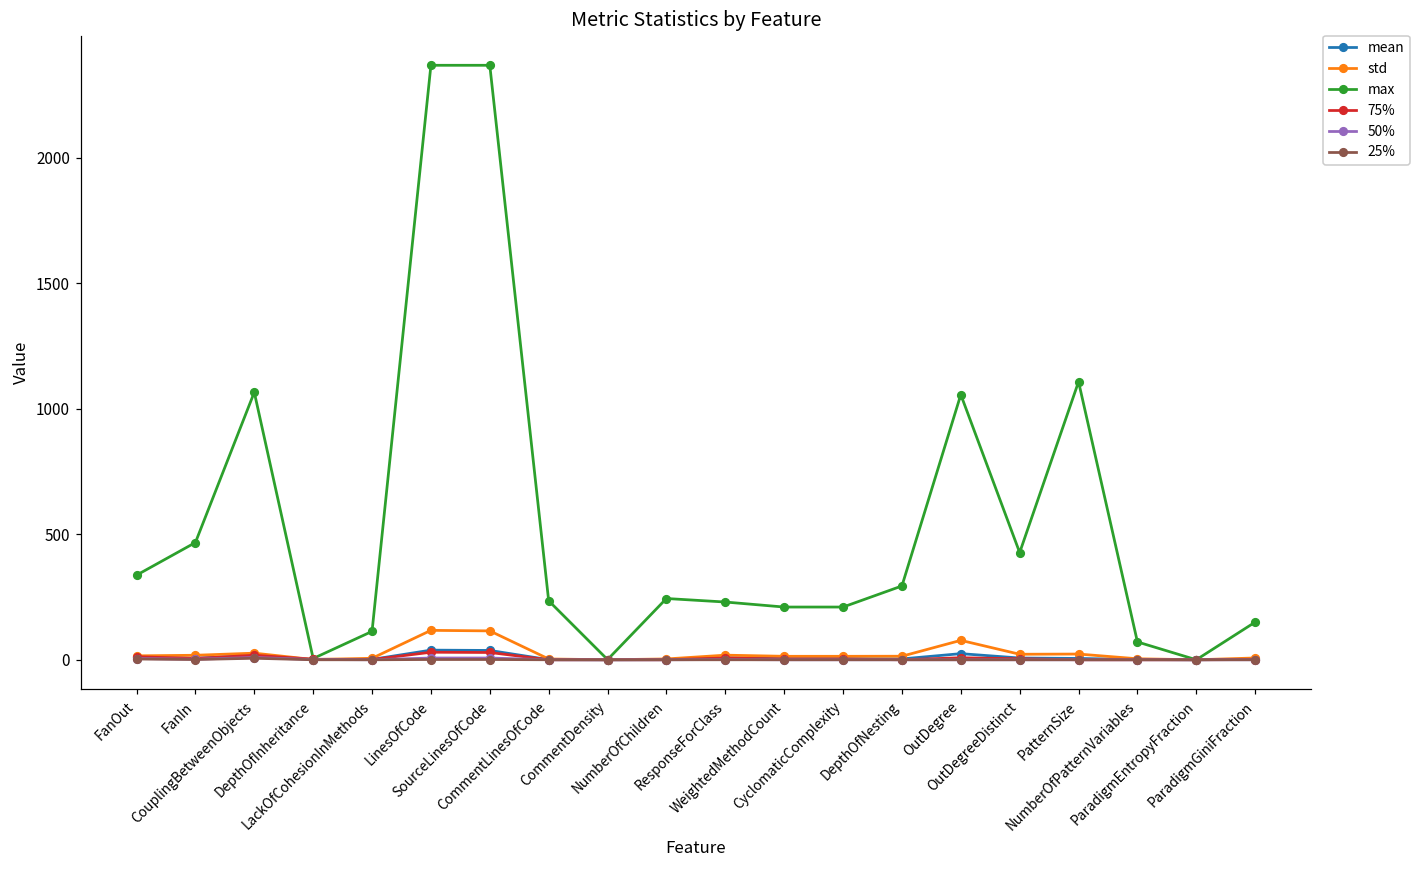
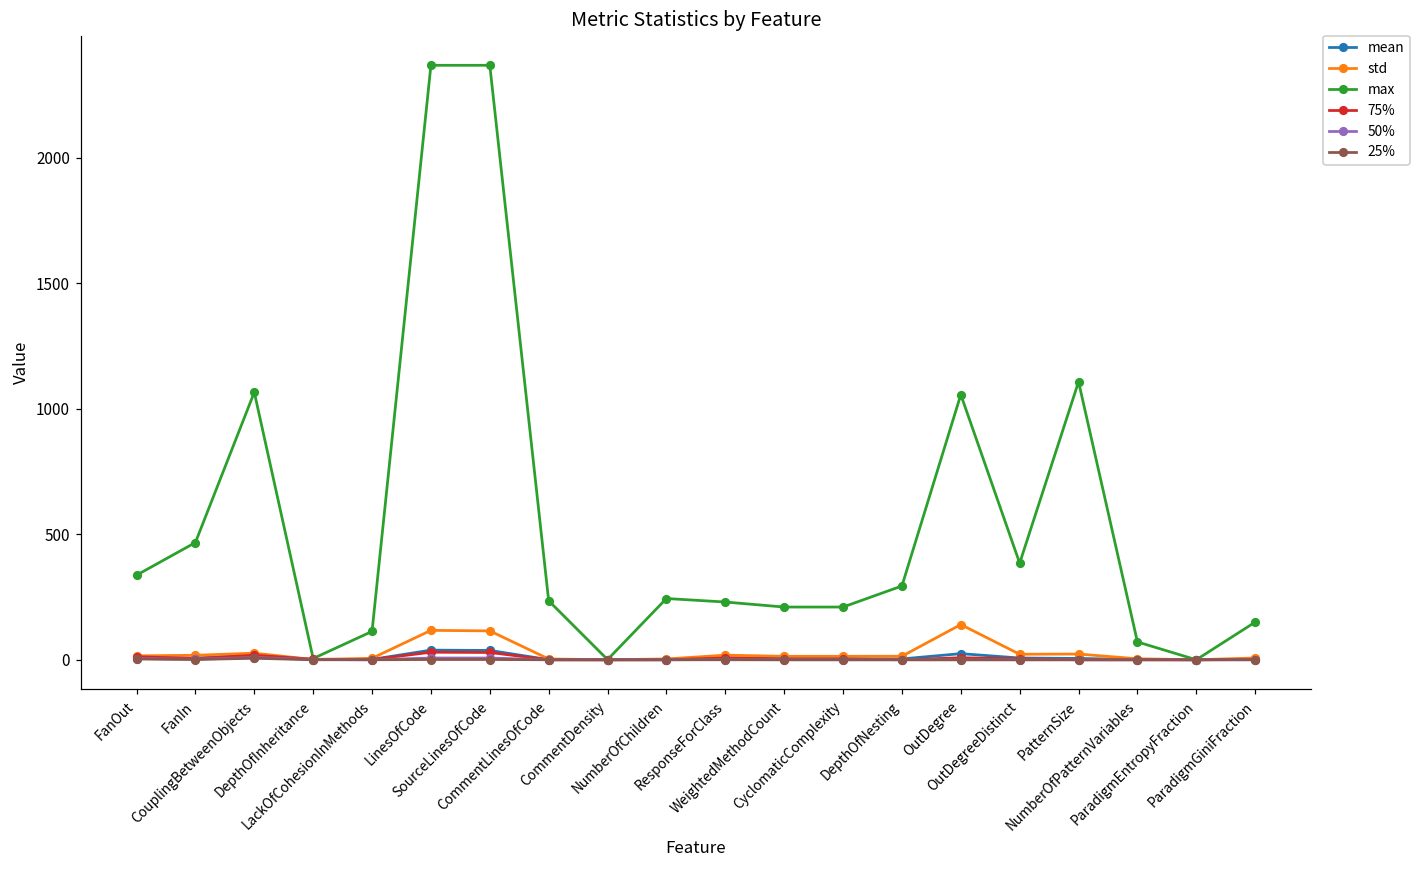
  {
    "mean": {
      "OutDegree": 20
    },
    "std": {
      "FanIn": 20,
      "LinesOfCode": 120,
      "SourceLinesOfCode": 110,
-     "OutDegree": 80,
+     "OutDegree": 140,
      "OutDegreeDistinct": 20,
      "PatternSize": 20
    },
    "max": {
      "FanOut": 340,
      "FanIn": 470,
      "CouplingBetweenObjects": 1070,
      "LackOfCohesionInMethods": 110,
      "LinesOfCode": 2370,
      "SourceLinesOfCode": 2370,
      "CommentLinesOfCode": 240,
      "NumberOfChildren": 240,
      "ResponseForClass": 230,
      "WeightedMethodCount": 210,
      "CyclomaticComplexity": 210,
      "DepthOfNesting": 290,
      "OutDegree": 1060,
-     "OutDegreeDistinct": 430,
+     "OutDegreeDistinct": 380,
      "PatternSize": 1110,
      "NumberOfPatternVariables": 70,
      "ParadigmGiniFraction": 150
    }
  }
